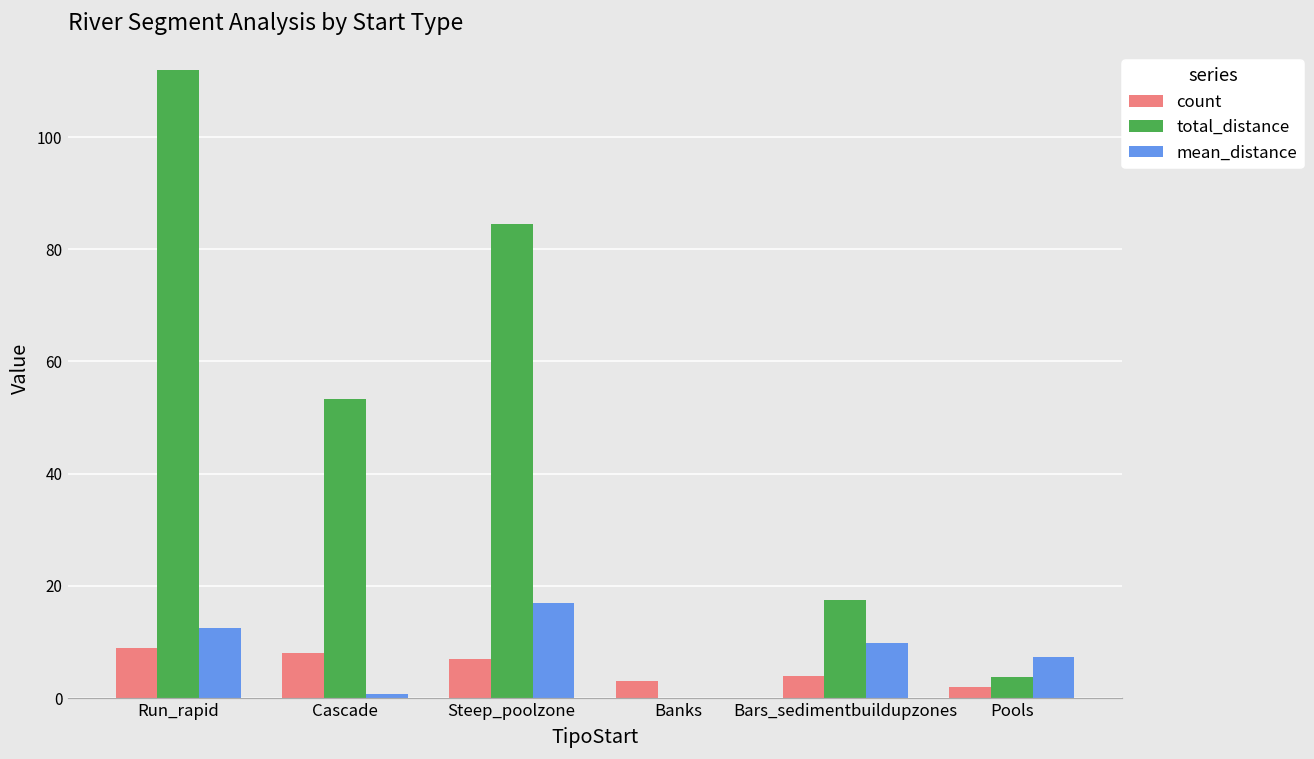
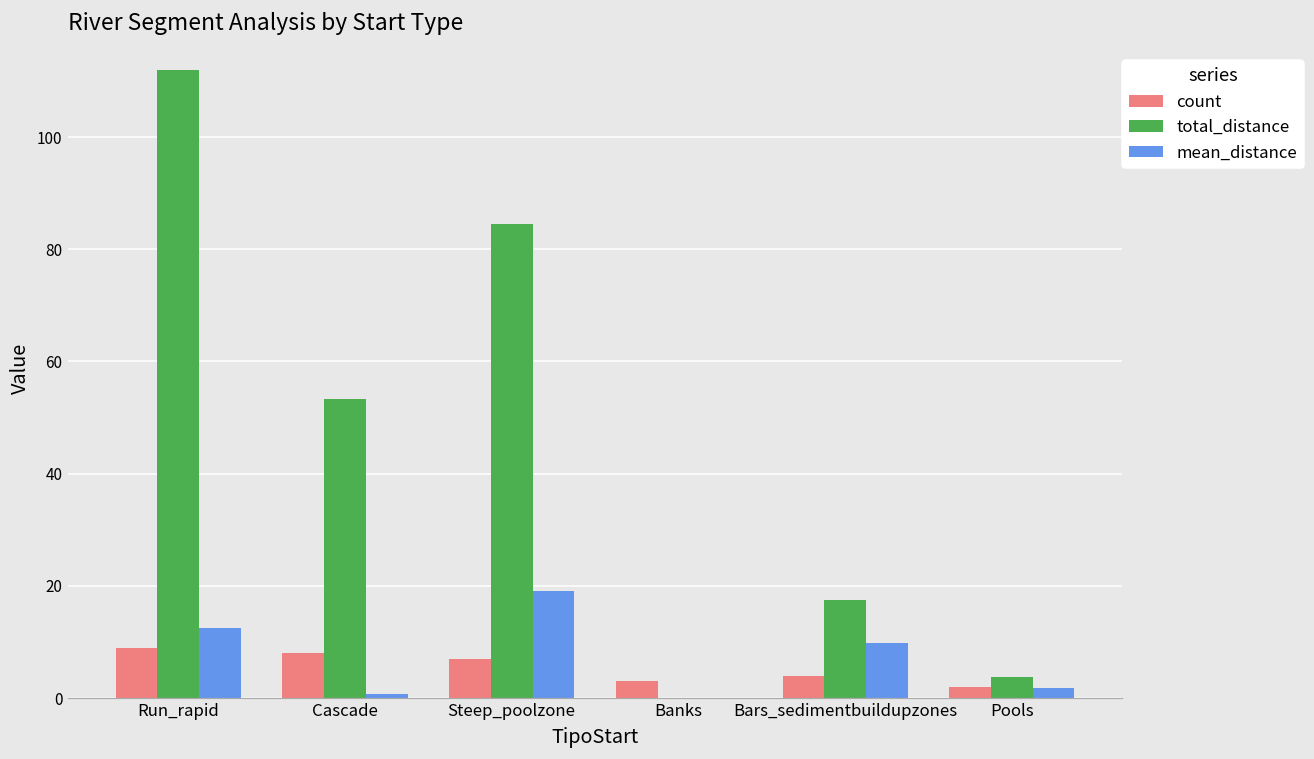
  {
    "count": {
      "Run_rapid": 9,
      "Cascade": 8,
      "Steep_poolzone": 7,
      "Banks": 3,
      "Bars_sedimentbuildupzones": 4,
      "Pools": 2
    },
    "total_distance": {
      "Run_rapid": 112,
      "Cascade": 53,
      "Steep_poolzone": 84,
      "Banks": 0,
      "Bars_sedimentbuildupzones": 17,
      "Pools": 4
    },
    "mean_distance": {
      "Run_rapid": 12,
      "Cascade": 1,
-     "Steep_poolzone": 17,
+     "Steep_poolzone": 19,
      "Banks": 0,
      "Bars_sedimentbuildupzones": 10,
-     "Pools": 7
+     "Pools": 2
    }
  }
